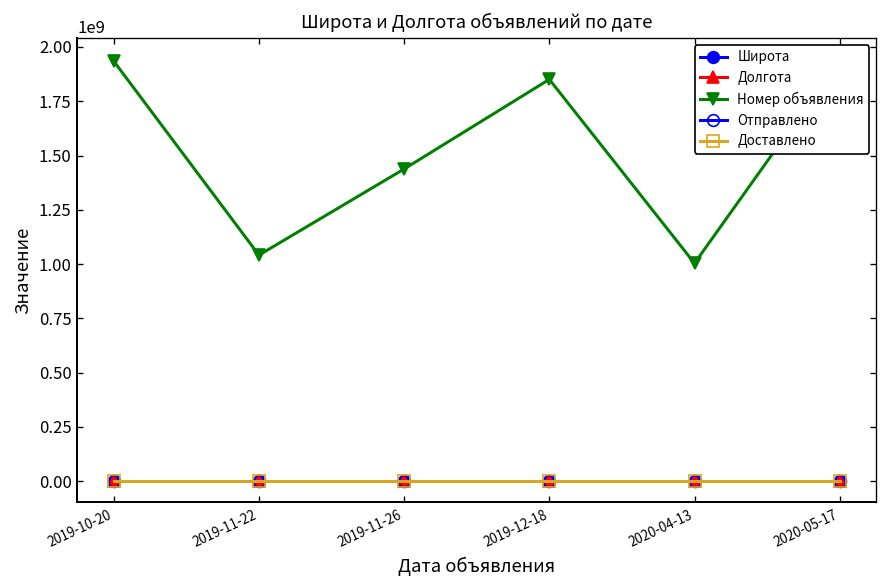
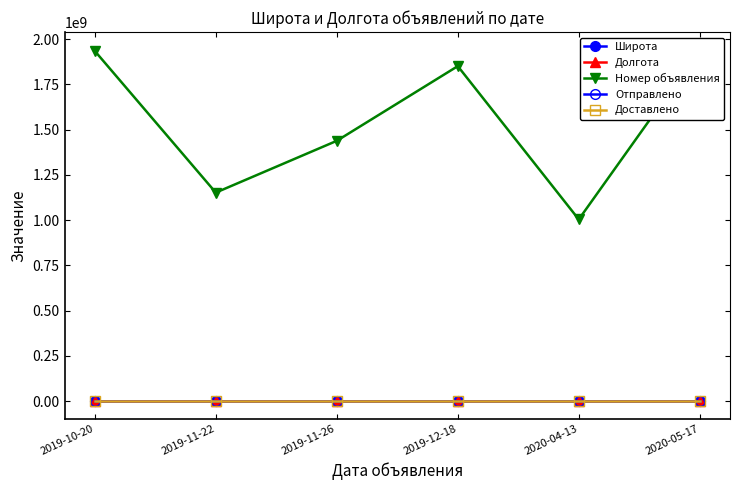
  {
    "Доставлено": {
      "2019-10-20": 0,
      "2019-11-22": 0,
      "2019-11-26": 0,
      "2019-12-18": 0,
      "2020-04-13": 0,
      "2020-05-17": 0
    },
    "Номер объявления": {
      "2019-10-20": 1930000000,
-     "2019-11-22": 1040000000,
+     "2019-11-22": 1150000000,
      "2019-11-26": 1440000000,
      "2019-12-18": 1850000000,
      "2020-04-13": 1000000000
    }
  }
